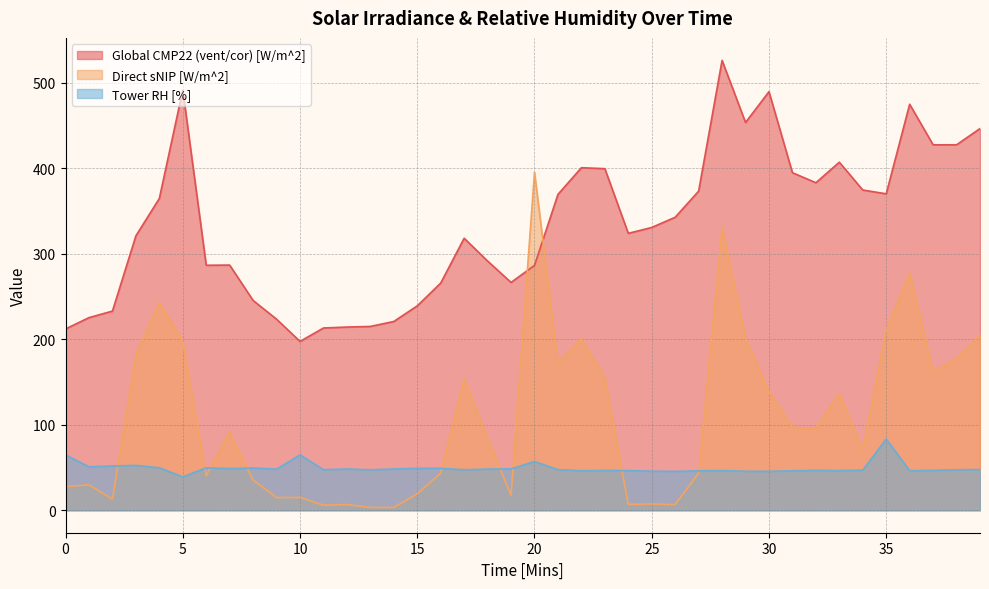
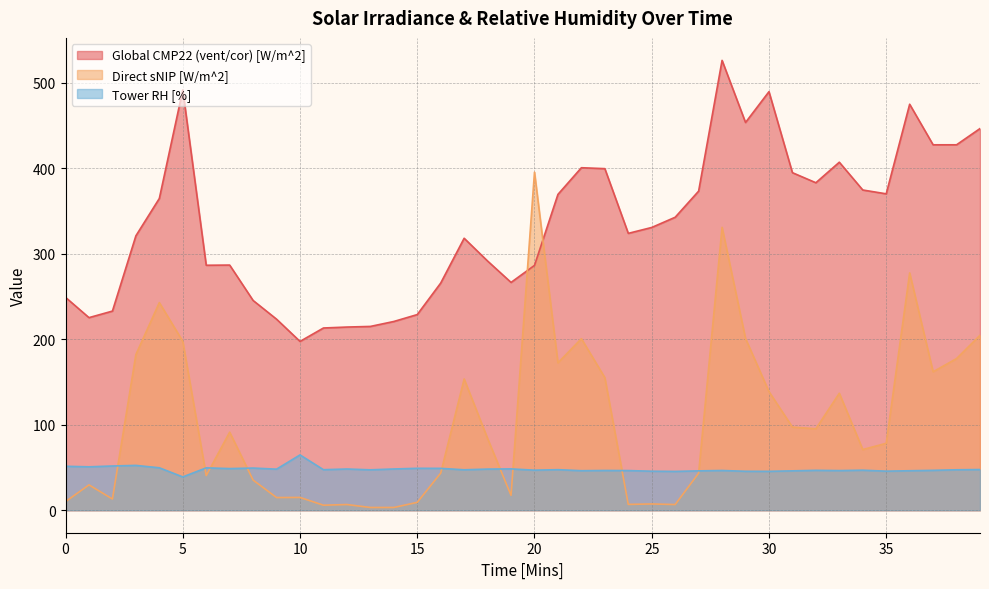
  {
    "Global CMP22 (vent/cor) [W/m^2]": {
-     "0": 210,
+     "0": 250,
      "10": 200,
-     "15": 240,
+     "15": 230,
      "20": 290,
      "25": 330,
      "30": 490,
      "35": 370
    },
    "Direct sNIP [W/m^2]": {
-     "0": 30,
+     "0": 10,
      "5": 200,
      "10": 10,
-     "15": 20,
+     "15": 10,
      "20": 400,
      "25": 10,
      "30": 140,
-     "35": 210
+     "35": 80
    },
    "Tower RH [%]": {
-     "0": 60,
+     "0": 50,
      "5": 40,
      "10": 60,
      "15": 50,
-     "20": 60,
+     "20": 50,
      "25": 50,
      "30": 50,
-     "35": 80
+     "35": 50
    }
  }
